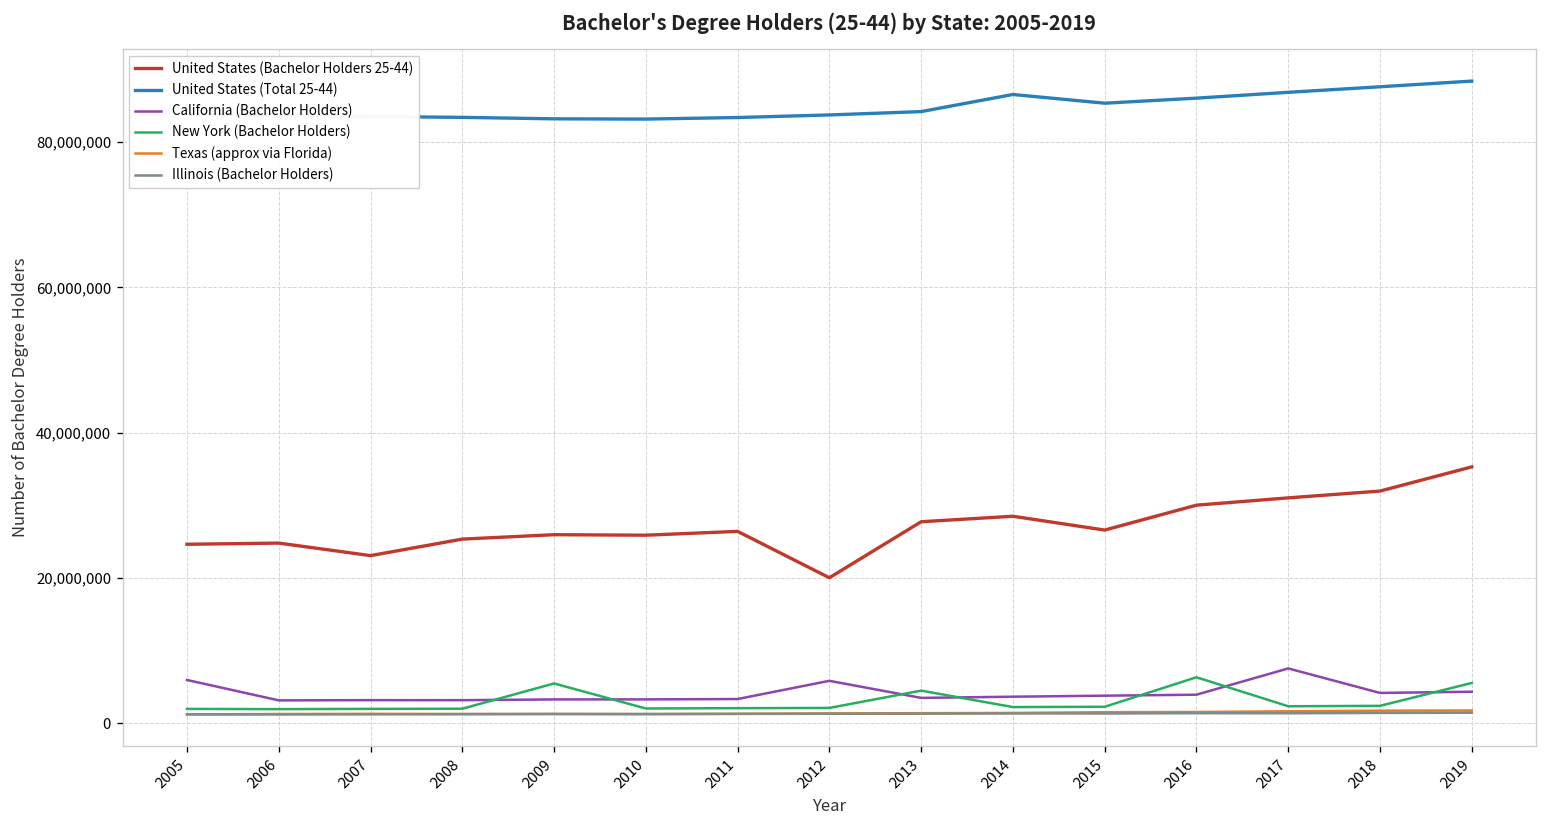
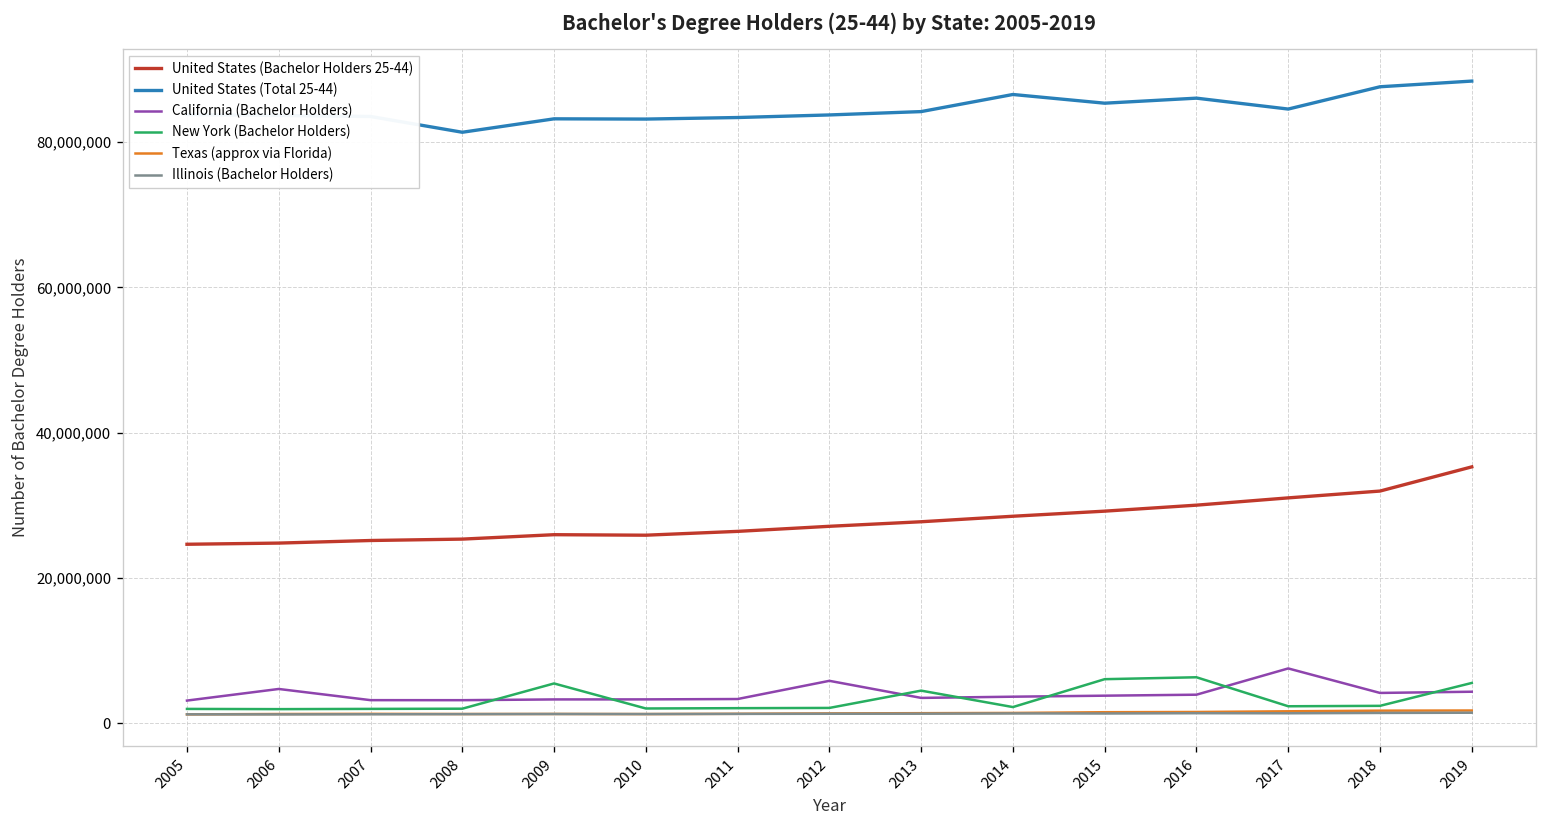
  {
    "United States (Bachelor Holders 25-44)": {
      "2005": "25,000,000",
      "2006": "25,000,000",
-     "2007": "23,000,000",
+     "2007": "25,000,000",
      "2008": "25,000,000",
      "2009": "26,000,000",
      "2010": "26,000,000",
      "2011": "26,000,000",
-     "2012": "20,000,000",
+     "2012": "27,000,000",
      "2013": "28,000,000",
      "2014": "28,000,000",
-     "2015": "27,000,000",
+     "2015": "29,000,000",
      "2016": "30,000,000",
      "2017": "31,000,000",
      "2018": "32,000,000",
      "2019": "35,000,000"
    },
    "United States (Total 25-44)": {
-     "2008": "83,000,000",
+     "2008": "81,000,000",
      "2009": "83,000,000",
      "2010": "83,000,000",
      "2011": "83,000,000",
      "2012": "84,000,000",
      "2013": "84,000,000",
      "2014": "87,000,000",
      "2015": "85,000,000",
      "2016": "86,000,000",
-     "2017": "87,000,000",
+     "2017": "85,000,000",
      "2018": "88,000,000",
      "2019": "88,000,000"
    },
    "California (Bachelor Holders)": {
-     "2005": "6,000,000",
-     "2006": "3,000,000",
+     "2005": "3,000,000",
+     "2006": "5,000,000",
      "2007": "3,000,000",
      "2008": "3,000,000",
      "2009": "3,000,000",
      "2010": "3,000,000",
      "2011": "3,000,000",
      "2012": "6,000,000",
      "2013": "3,000,000",
      "2014": "4,000,000",
      "2015": "4,000,000",
      "2016": "4,000,000",
      "2017": "8,000,000",
      "2018": "4,000,000",
      "2019": "4,000,000"
    },
    "New York (Bachelor Holders)": {
      "2005": "2,000,000",
      "2006": "2,000,000",
      "2007": "2,000,000",
      "2008": "2,000,000",
      "2009": "5,000,000",
      "2010": "2,000,000",
      "2011": "2,000,000",
      "2012": "2,000,000",
      "2013": "4,000,000",
      "2014": "2,000,000",
-     "2015": "2,000,000",
+     "2015": "6,000,000",
      "2016": "6,000,000",
      "2017": "2,000,000",
      "2018": "2,000,000",
      "2019": "6,000,000"
    }
  }
